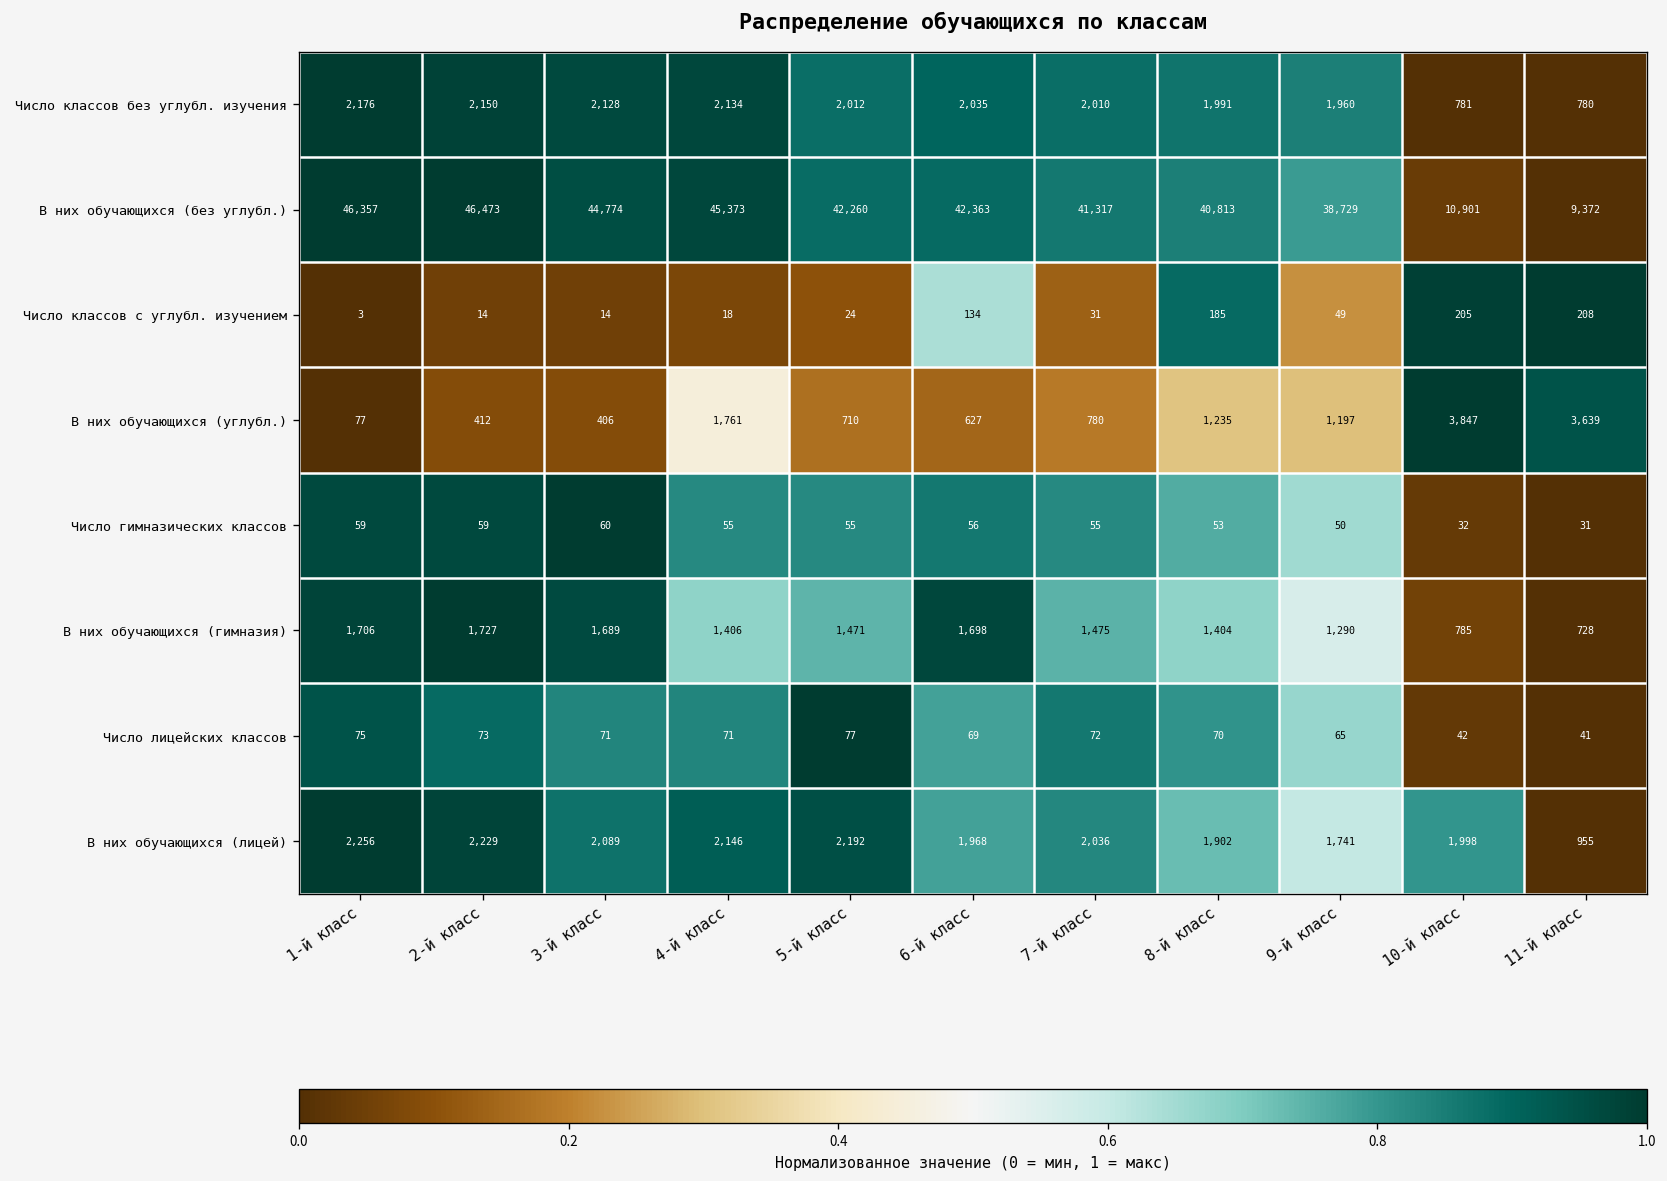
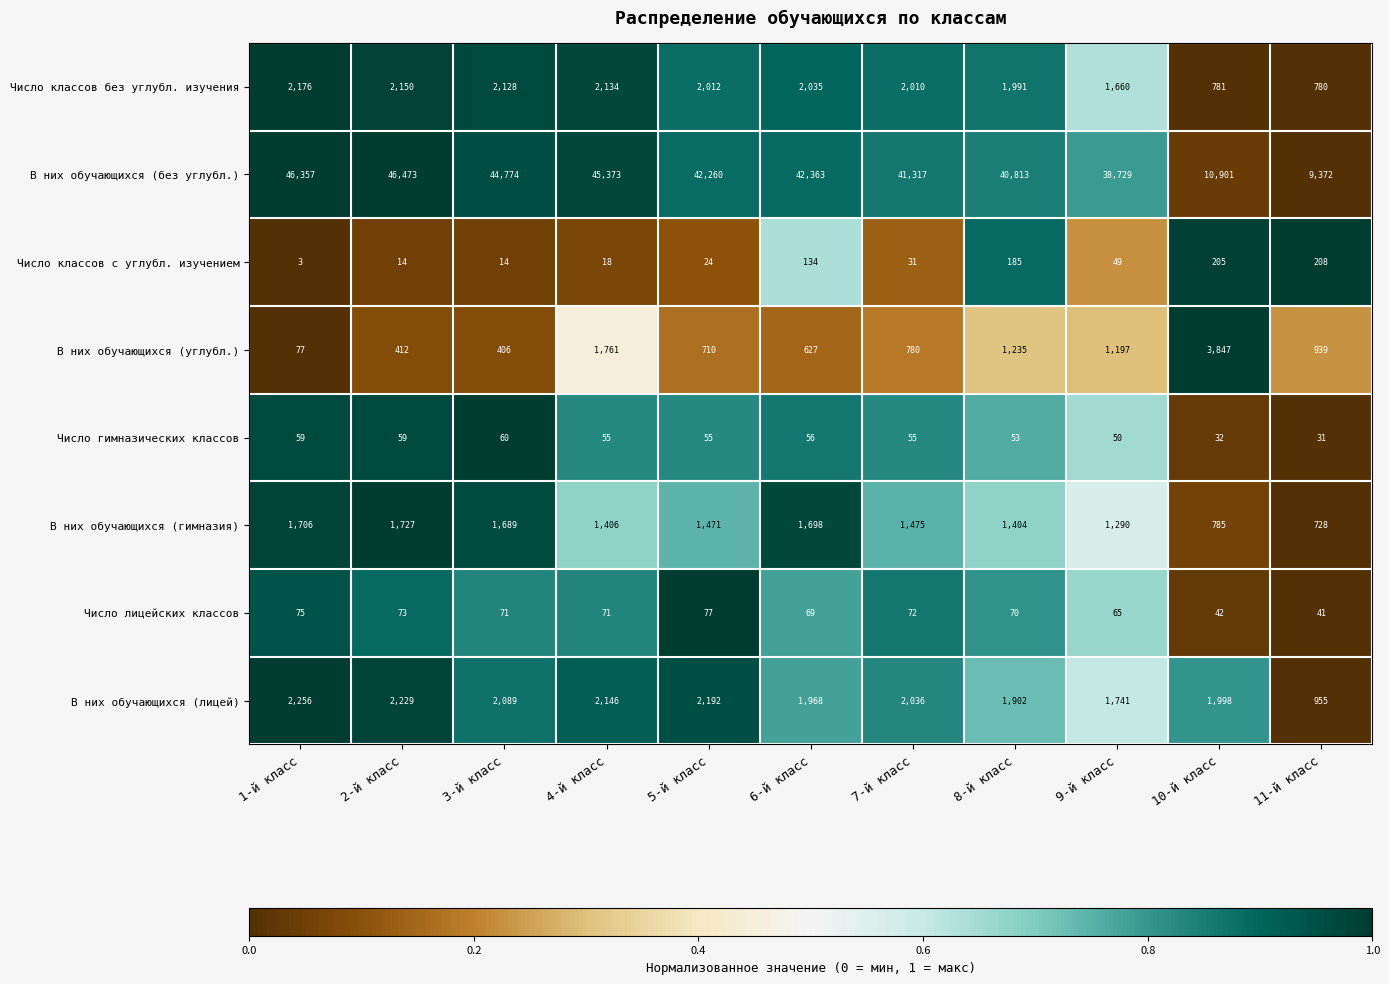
  {
    "Число классов без углубл. изучения": {
      "1-й класс": "2,176",
      "2-й класс": "2,150",
      "3-й класс": "2,128",
      "4-й класс": "2,134",
      "5-й класс": "2,012",
      "6-й класс": "2,035",
      "7-й класс": "2,010",
      "8-й класс": "1,991",
-     "9-й класс": "1,960",
+     "9-й класс": "1,660",
      "10-й класс": "781",
      "11-й класс": "780"
    },
    "В них обучающихся (без углубл.)": {
      "1-й класс": "46,357",
      "2-й класс": "46,473",
      "3-й класс": "44,774",
      "4-й класс": "45,373",
      "5-й класс": "42,260",
      "6-й класс": "42,363",
      "7-й класс": "41,317",
      "8-й класс": "40,813",
      "9-й класс": "38,729",
      "10-й класс": "10,901",
      "11-й класс": "9,372"
    },
    "Число классов с углубл. изучением": {
      "1-й класс": "3",
      "2-й класс": "14",
      "3-й класс": "14",
      "4-й класс": "18",
      "5-й класс": "24",
      "6-й класс": "134",
      "7-й класс": "31",
      "8-й класс": "185",
      "9-й класс": "49",
      "10-й класс": "205",
      "11-й класс": "208"
    },
    "В них обучающихся (углубл.)": {
      "1-й класс": "77",
      "2-й класс": "412",
      "3-й класс": "406",
      "4-й класс": "1,761",
      "5-й класс": "710",
      "6-й класс": "627",
      "7-й класс": "780",
      "8-й класс": "1,235",
      "9-й класс": "1,197",
      "10-й класс": "3,847",
-     "11-й класс": "3,639"
+     "11-й класс": "939"
    },
    "Число гимназических классов": {
      "1-й класс": "59",
      "2-й класс": "59",
      "3-й класс": "60",
      "4-й класс": "55",
      "5-й класс": "55",
      "6-й класс": "56",
      "7-й класс": "55",
      "8-й класс": "53",
      "9-й класс": "50",
      "10-й класс": "32",
      "11-й класс": "31"
    },
    "В них обучающихся (гимназия)": {
      "1-й класс": "1,706",
      "2-й класс": "1,727",
      "3-й класс": "1,689",
      "4-й класс": "1,406",
      "5-й класс": "1,471",
      "6-й класс": "1,698",
      "7-й класс": "1,475",
      "8-й класс": "1,404",
      "9-й класс": "1,290",
      "10-й класс": "785",
      "11-й класс": "728"
    },
    "Число лицейских классов": {
      "1-й класс": "75",
      "2-й класс": "73",
      "3-й класс": "71",
      "4-й класс": "71",
      "5-й класс": "77",
      "6-й класс": "69",
      "7-й класс": "72",
      "8-й класс": "70",
      "9-й класс": "65",
      "10-й класс": "42",
      "11-й класс": "41"
    },
    "В них обучающихся (лицей)": {
      "1-й класс": "2,256",
      "2-й класс": "2,229",
      "3-й класс": "2,089",
      "4-й класс": "2,146",
      "5-й класс": "2,192",
      "6-й класс": "1,968",
      "7-й класс": "2,036",
      "8-й класс": "1,902",
      "9-й класс": "1,741",
      "10-й класс": "1,998",
      "11-й класс": "955"
    }
  }
